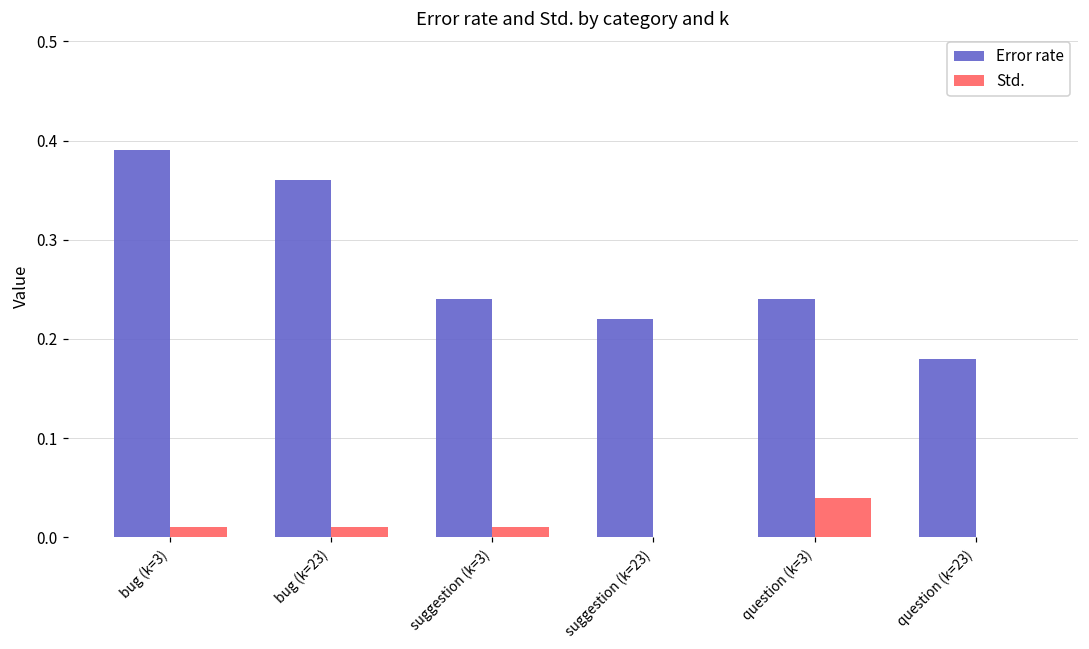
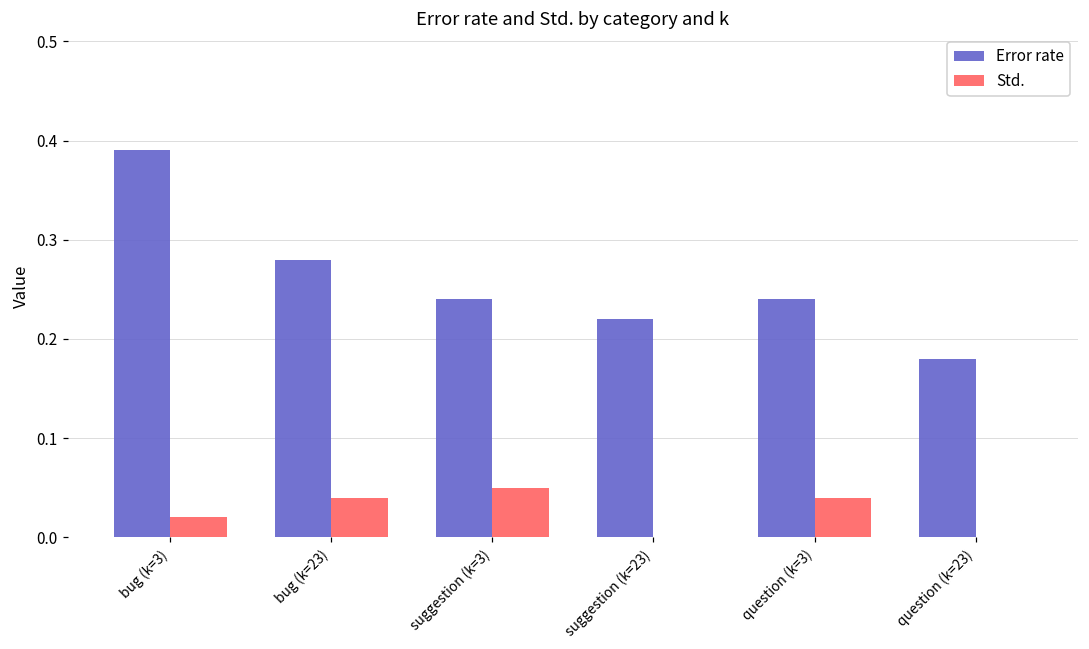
  {
    "Error rate": {
      "bug (k=3)": 0.39,
-     "bug (k=23)": 0.36,
+     "bug (k=23)": 0.28,
      "suggestion (k=3)": 0.24,
      "suggestion (k=23)": 0.22,
      "question (k=3)": 0.24,
      "question (k=23)": 0.18
    },
    "Std.": {
-     "bug (k=3)": 0.01,
-     "bug (k=23)": 0.01,
-     "suggestion (k=3)": 0.01,
+     "bug (k=3)": 0.02,
+     "bug (k=23)": 0.04,
+     "suggestion (k=3)": 0.05,
      "suggestion (k=23)": 0.00,
      "question (k=3)": 0.04,
      "question (k=23)": 0.00
    }
  }
